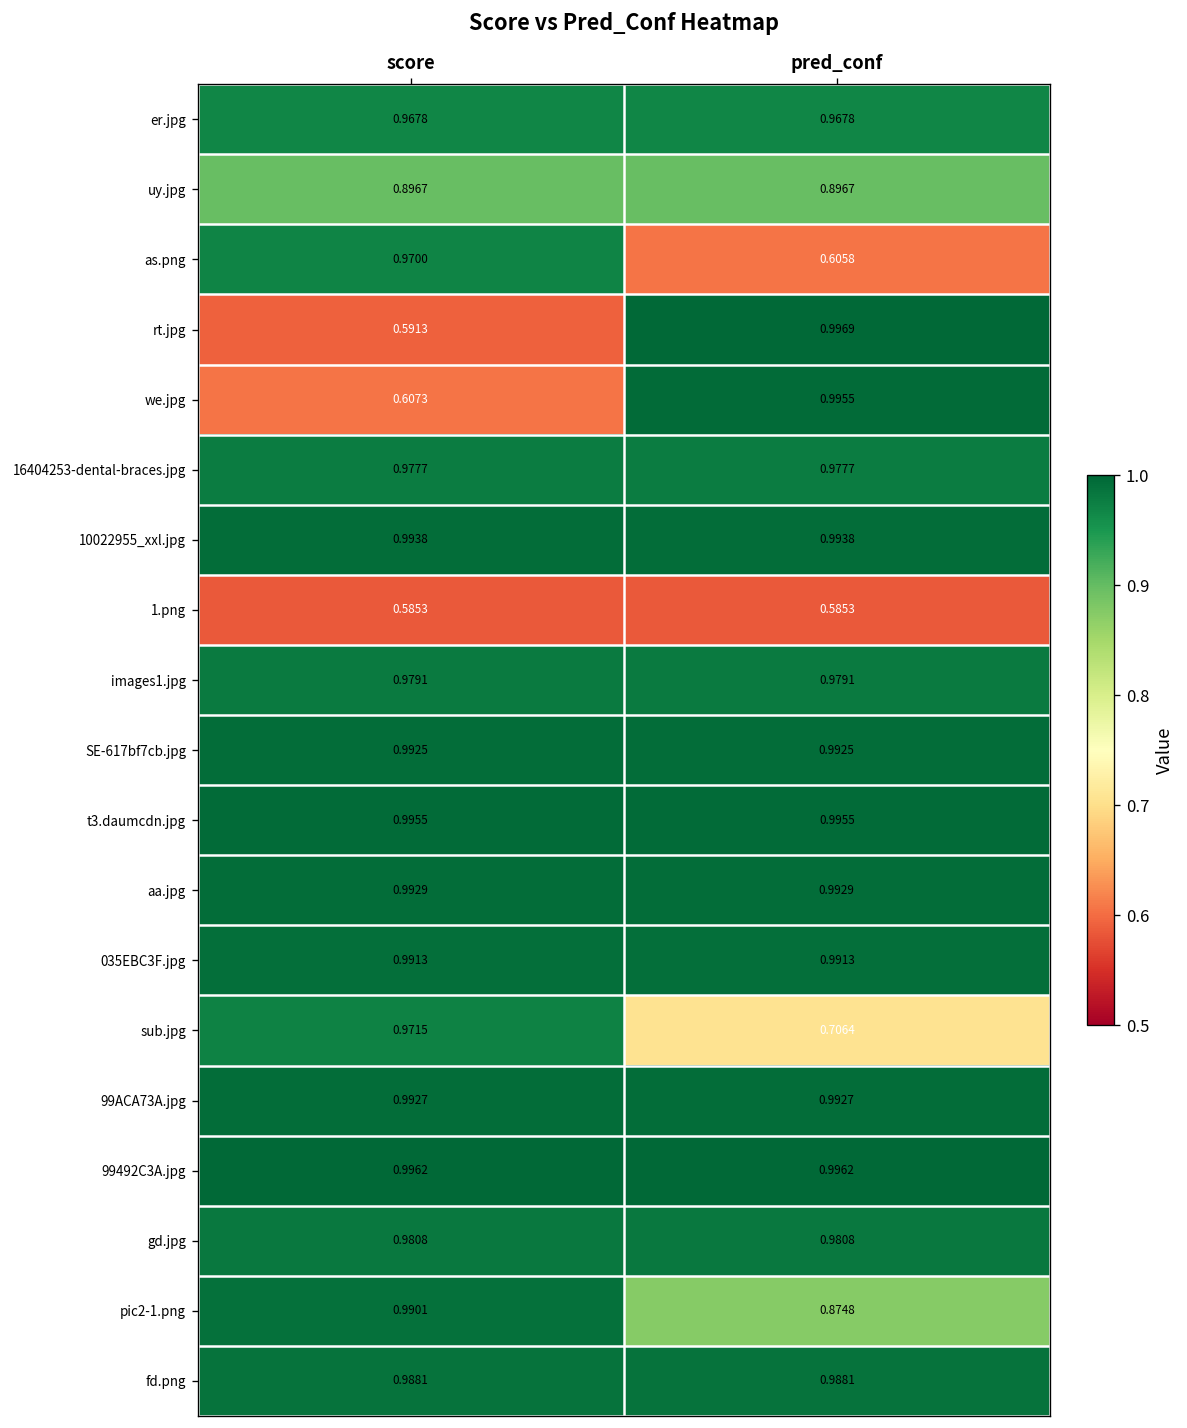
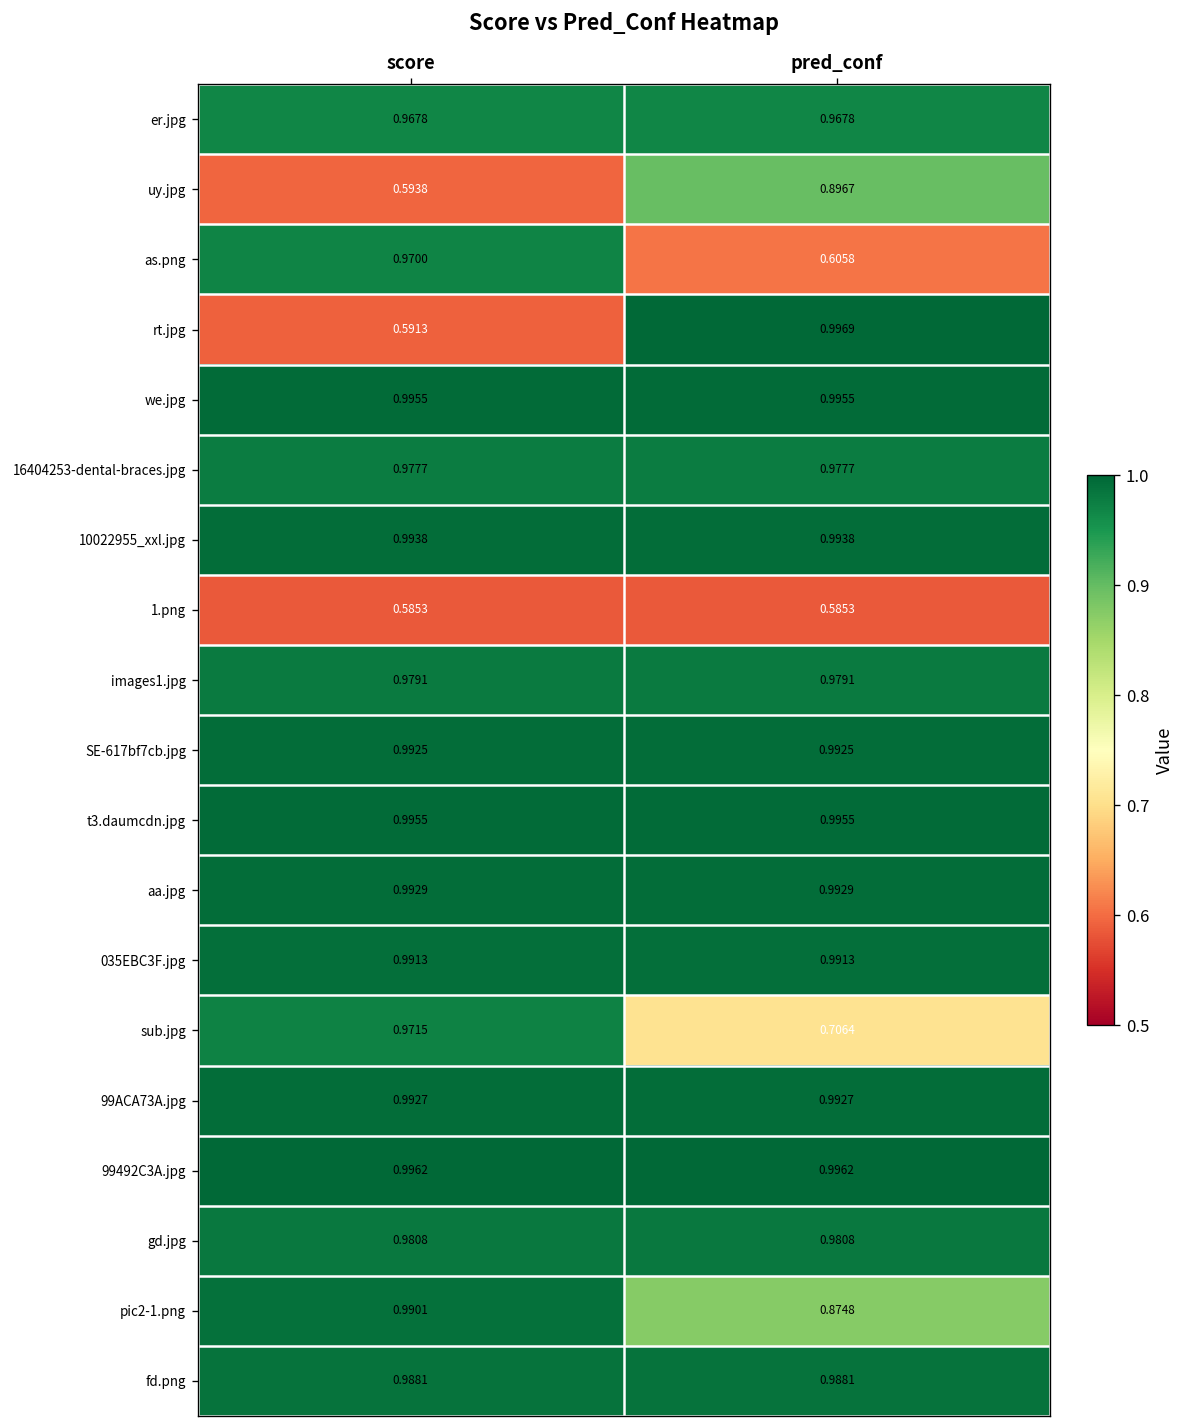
  {
    "er.jpg": {
      "score": 0.9678,
      "pred_conf": 0.9678
    },
    "uy.jpg": {
-     "score": 0.8967,
+     "score": 0.5938,
      "pred_conf": 0.8967
    },
    "as.png": {
      "score": 0.9700,
      "pred_conf": 0.6058
    },
    "rt.jpg": {
      "score": 0.5913,
      "pred_conf": 0.9969
    },
    "we.jpg": {
-     "score": 0.6073,
+     "score": 0.9955,
      "pred_conf": 0.9955
    },
    "16404253-dental-braces.jpg": {
      "score": 0.9777,
      "pred_conf": 0.9777
    },
    "10022955_xxl.jpg": {
      "score": 0.9938,
      "pred_conf": 0.9938
    },
    "1.png": {
      "score": 0.5853,
      "pred_conf": 0.5853
    },
    "images1.jpg": {
      "score": 0.9791,
      "pred_conf": 0.9791
    },
    "SE-617bf7cb.jpg": {
      "score": 0.9925,
      "pred_conf": 0.9925
    },
    "t3.daumcdn.jpg": {
      "score": 0.9955,
      "pred_conf": 0.9955
    },
    "aa.jpg": {
      "score": 0.9929,
      "pred_conf": 0.9929
    },
    "035EBC3F.jpg": {
      "score": 0.9913,
      "pred_conf": 0.9913
    },
    "sub.jpg": {
      "score": 0.9715,
      "pred_conf": 0.7064
    },
    "99ACA73A.jpg": {
      "score": 0.9927,
      "pred_conf": 0.9927
    },
    "99492C3A.jpg": {
      "score": 0.9962,
      "pred_conf": 0.9962
    },
    "gd.jpg": {
      "score": 0.9808,
      "pred_conf": 0.9808
    },
    "pic2-1.png": {
      "score": 0.9901,
      "pred_conf": 0.8748
    },
    "fd.png": {
      "score": 0.9881,
      "pred_conf": 0.9881
    }
  }
